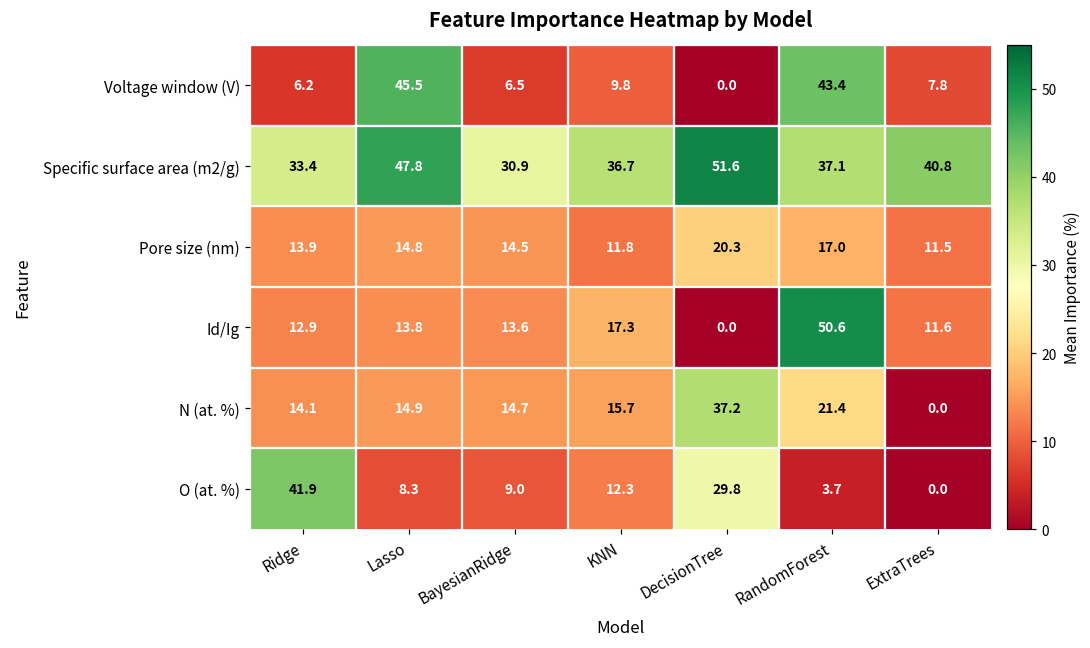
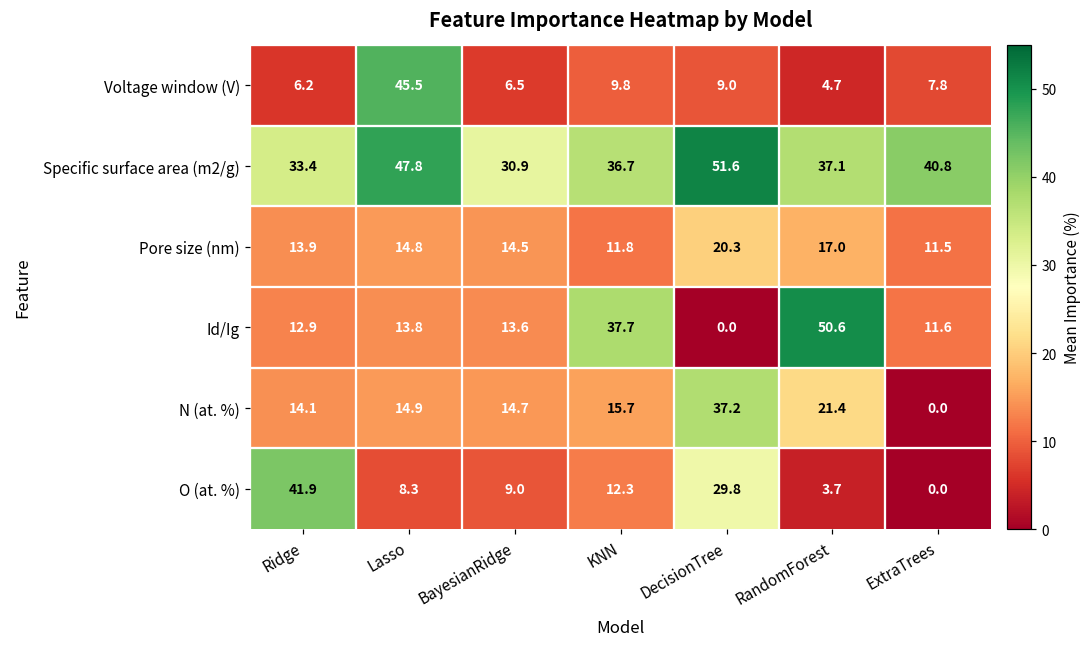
  {
    "Voltage window (V)": {
      "Ridge": 6.2,
      "Lasso": 45.5,
      "BayesianRidge": 6.5,
      "KNN": 9.8,
-     "DecisionTree": 0.0,
-     "RandomForest": 43.4,
+     "DecisionTree": 9.0,
+     "RandomForest": 4.7,
      "ExtraTrees": 7.8
    },
    "Specific surface area (m2/g)": {
      "Ridge": 33.4,
      "Lasso": 47.8,
      "BayesianRidge": 30.9,
      "KNN": 36.7,
      "DecisionTree": 51.6,
      "RandomForest": 37.1,
      "ExtraTrees": 40.8
    },
    "Pore size (nm)": {
      "Ridge": 13.9,
      "Lasso": 14.8,
      "BayesianRidge": 14.5,
      "KNN": 11.8,
      "DecisionTree": 20.3,
      "RandomForest": 17.0,
      "ExtraTrees": 11.5
    },
    "Id/Ig": {
      "Ridge": 12.9,
      "Lasso": 13.8,
      "BayesianRidge": 13.6,
-     "KNN": 17.3,
+     "KNN": 37.7,
      "DecisionTree": 0.0,
      "RandomForest": 50.6,
      "ExtraTrees": 11.6
    },
    "N (at. %)": {
      "Ridge": 14.1,
      "Lasso": 14.9,
      "BayesianRidge": 14.7,
      "KNN": 15.7,
      "DecisionTree": 37.2,
      "RandomForest": 21.4,
      "ExtraTrees": 0.0
    },
    "O (at. %)": {
      "Ridge": 41.9,
      "Lasso": 8.3,
      "BayesianRidge": 9.0,
      "KNN": 12.3,
      "DecisionTree": 29.8,
      "RandomForest": 3.7,
      "ExtraTrees": 0.0
    }
  }
